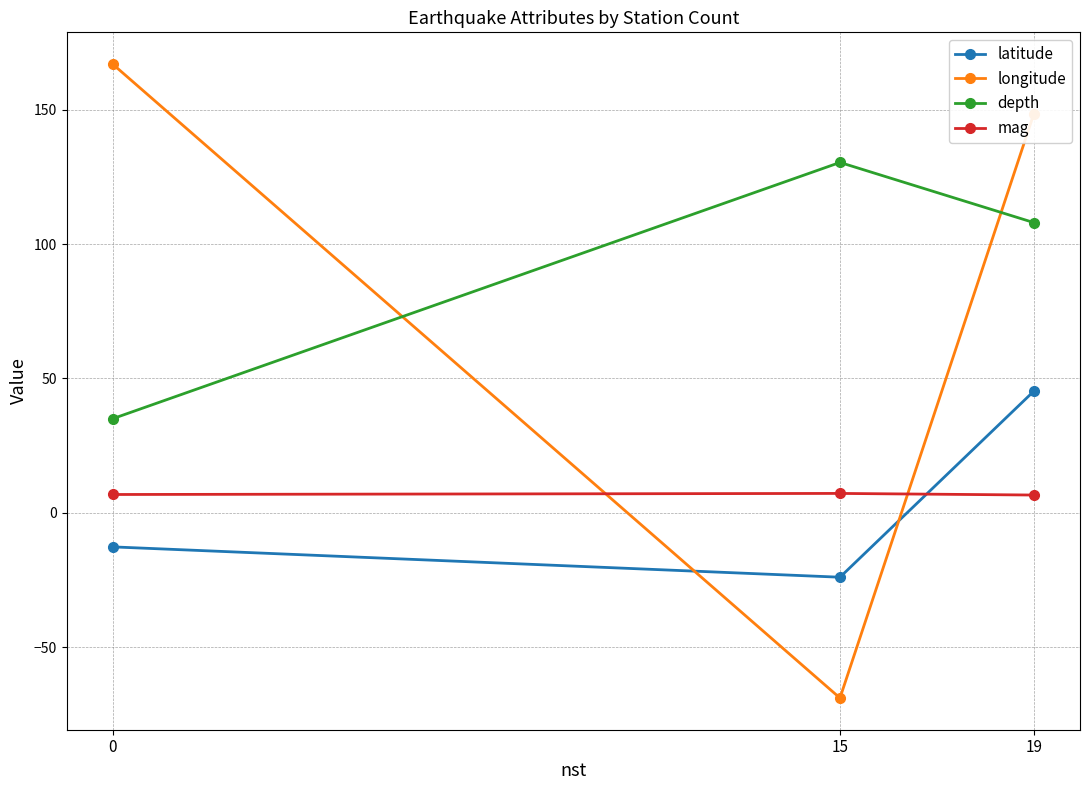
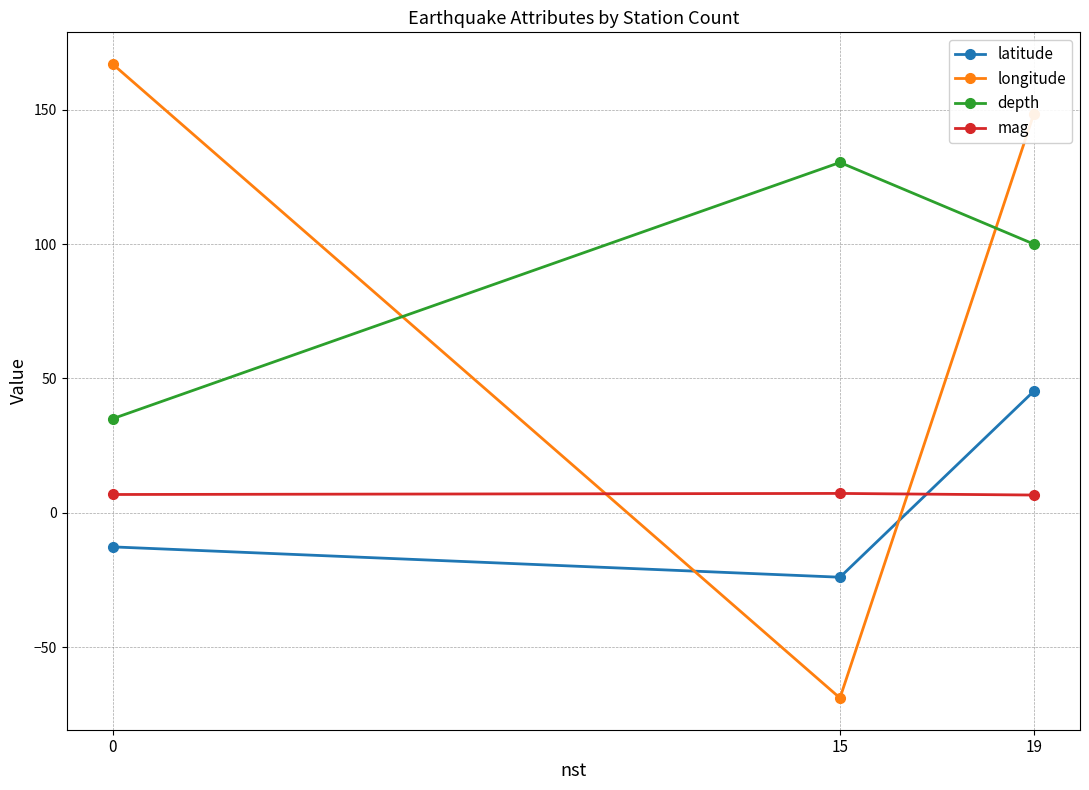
  {
    "latitude": {
      "0": -13,
      "15": -24,
      "19": 45
    },
    "longitude": {
      "0": 167,
      "15": -69
    },
    "depth": {
      "0": 35,
      "15": 130,
-     "19": 108
+     "19": 100
    },
    "mag": {
      "0": 7,
      "15": 7,
      "19": 7
    }
  }
